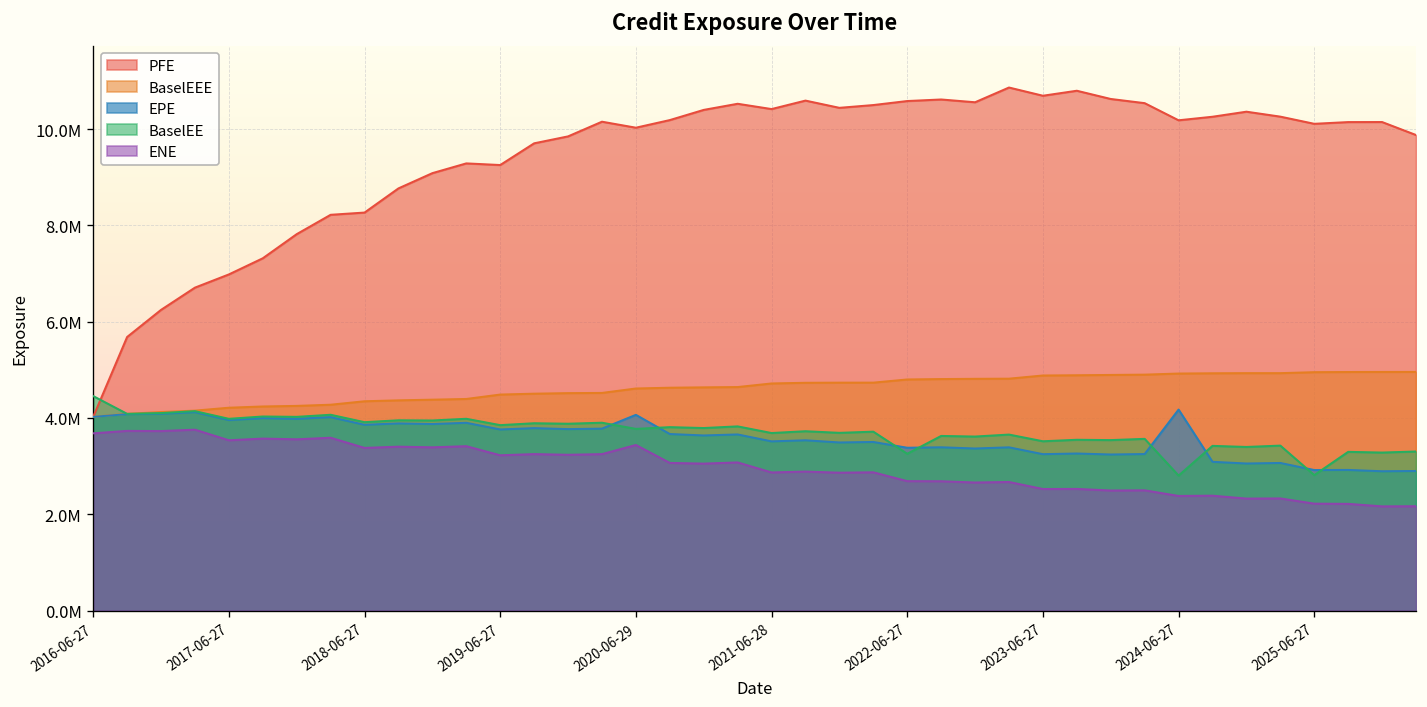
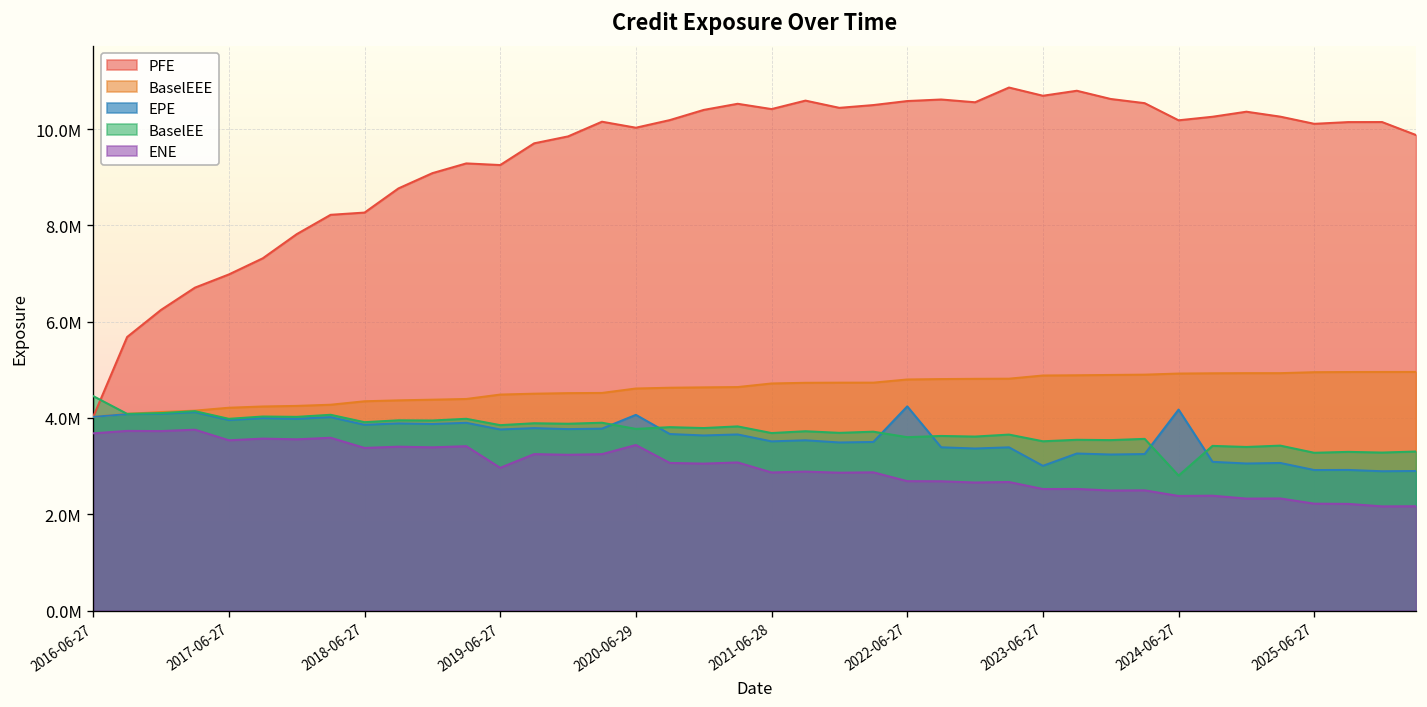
  {
    "EPE": {
      "2019-06-27": 3800000,
      "2020-06-29": 4100000,
      "2021-06-28": 3500000,
-     "2022-06-27": 3400000,
-     "2023-06-27": 3200000,
+     "2022-06-27": 4200000,
+     "2023-06-27": 3000000,
      "2024-06-27": 4200000,
      "2025-06-27": 2900000
    },
    "BaselEE": {
      "2016-06-27": 4500000,
      "2019-06-27": 3900000,
      "2020-06-29": 3800000,
      "2021-06-28": 3700000,
-     "2022-06-27": 3300000,
+     "2022-06-27": 3600000,
      "2023-06-27": 3500000,
      "2024-06-27": 2800000,
-     "2025-06-27": 2800000
+     "2025-06-27": 3300000
    },
    "ENE": {
      "2016-06-27": 3700000,
      "2017-06-27": 3500000,
      "2018-06-27": 3400000,
-     "2019-06-27": 3200000,
+     "2019-06-27": 3000000,
      "2020-06-29": 3400000,
      "2021-06-28": 2900000,
      "2022-06-27": 2700000,
      "2023-06-27": 2500000,
      "2024-06-27": 2400000,
      "2025-06-27": 2200000
    }
  }
